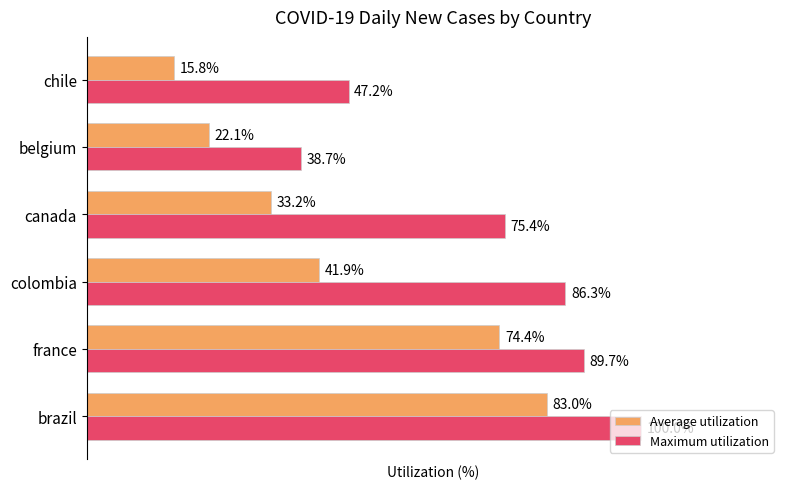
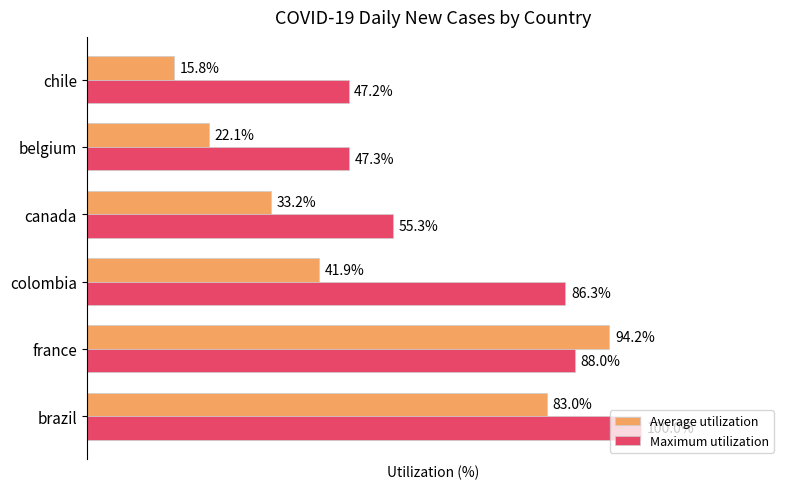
  {
    "Average utilization": {
      "chile": "15.8%",
      "belgium": "22.1%",
      "canada": "33.2%",
      "colombia": "41.9%",
-     "france": "74.4%",
+     "france": "94.2%",
      "brazil": "83.0%"
    },
    "Maximum utilization": {
      "chile": "47.2%",
-     "belgium": "38.7%",
-     "canada": "75.4%",
+     "belgium": "47.3%",
+     "canada": "55.3%",
      "colombia": "86.3%",
-     "france": "89.7%"
+     "france": "88.0%"
    }
  }
